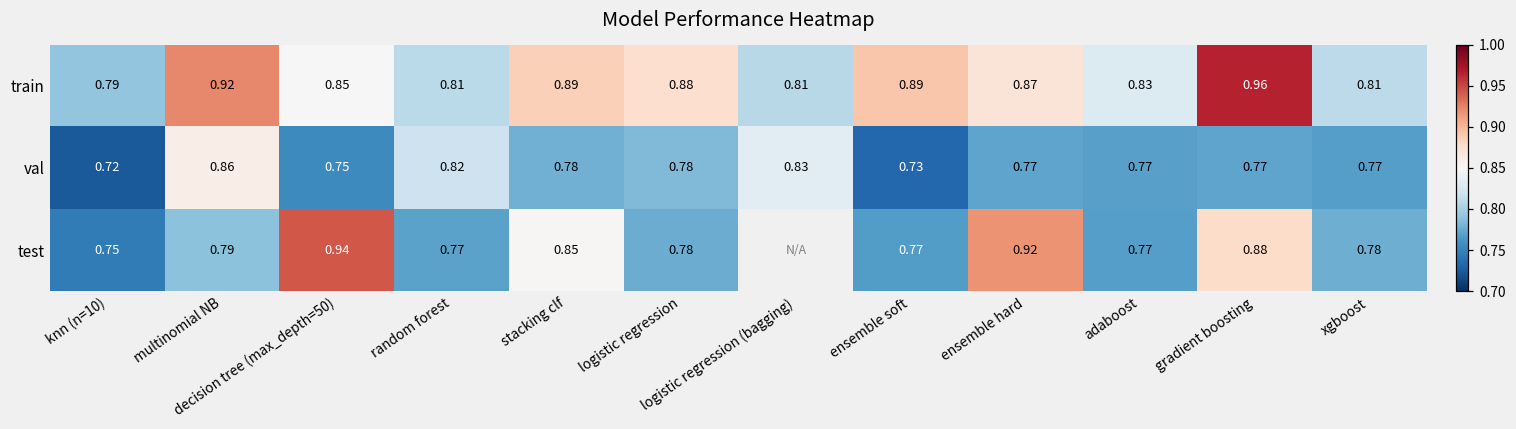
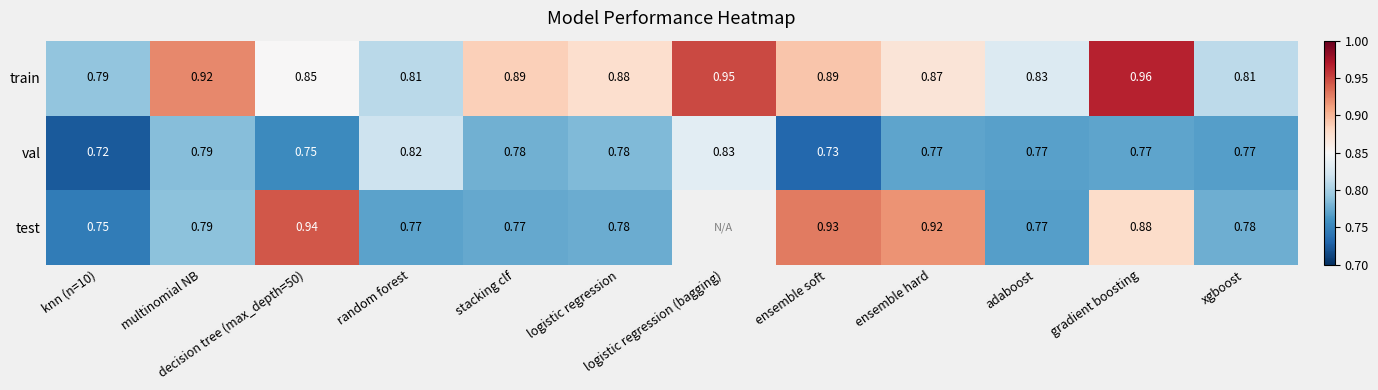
  {
    "train": {
      "knn (n=10)": 0.79,
      "multinomial NB": 0.92,
      "decision tree (max_depth=50)": 0.85,
      "random forest": 0.81,
      "stacking clf": 0.89,
      "logistic regression": 0.88,
-     "logistic regression (bagging)": 0.81,
+     "logistic regression (bagging)": 0.95,
      "ensemble soft": 0.89,
      "ensemble hard": 0.87,
      "adaboost": 0.83,
      "gradient boosting": 0.96,
      "xgboost": 0.81
    },
    "val": {
      "knn (n=10)": 0.72,
-     "multinomial NB": 0.86,
+     "multinomial NB": 0.79,
      "decision tree (max_depth=50)": 0.75,
      "random forest": 0.82,
      "stacking clf": 0.78,
      "logistic regression": 0.78,
      "logistic regression (bagging)": 0.83,
      "ensemble soft": 0.73,
      "ensemble hard": 0.77,
      "adaboost": 0.77,
      "gradient boosting": 0.77,
      "xgboost": 0.77
    },
    "test": {
      "knn (n=10)": 0.75,
      "multinomial NB": 0.79,
      "decision tree (max_depth=50)": 0.94,
      "random forest": 0.77,
-     "stacking clf": 0.85,
+     "stacking clf": 0.77,
      "logistic regression": 0.78,
-     "ensemble soft": 0.77,
+     "ensemble soft": 0.93,
      "ensemble hard": 0.92,
      "adaboost": 0.77,
      "gradient boosting": 0.88,
      "xgboost": 0.78
    }
  }
